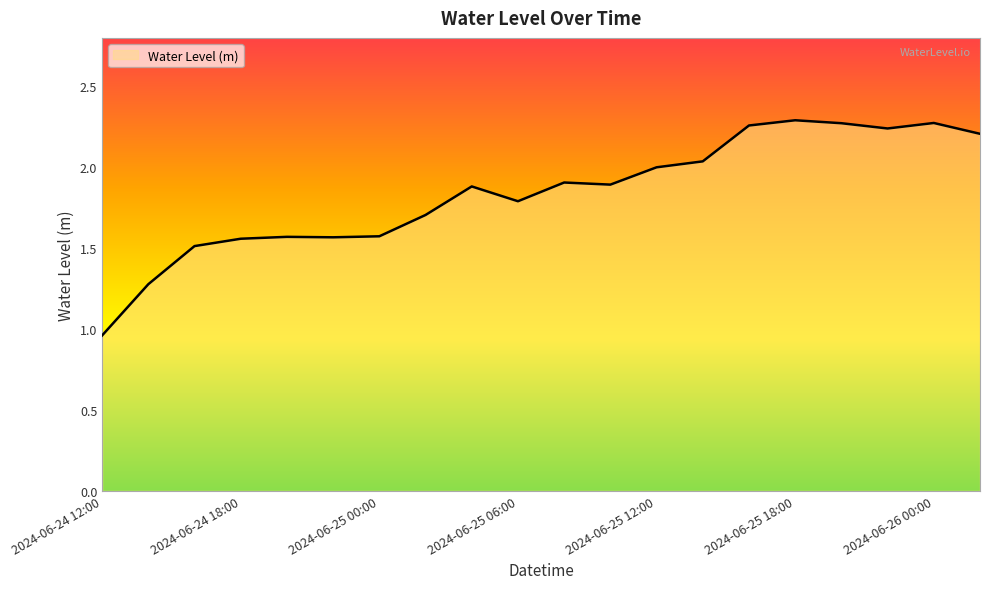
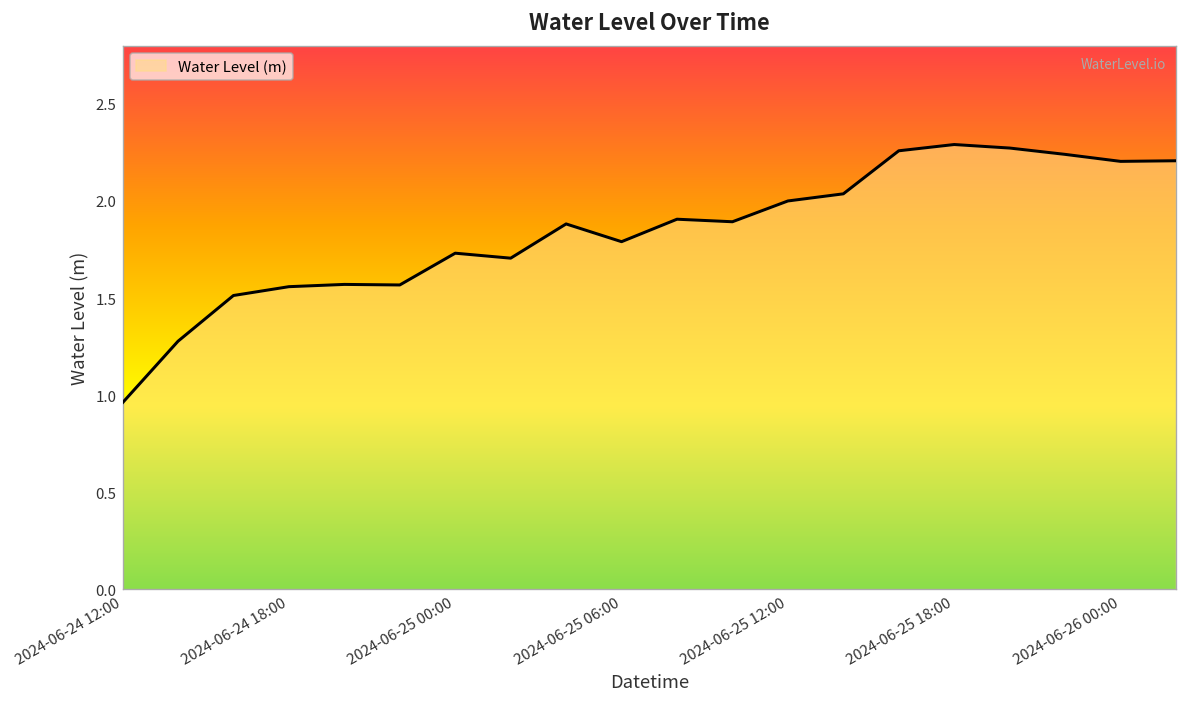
  {
    "2024-06-24 12:00": 0.96,
    "2024-06-24 18:00": 1.56,
-   "2024-06-25 00:00": 1.57,
+   "2024-06-25 00:00": 1.73,
    "2024-06-25 06:00": 1.79,
    "2024-06-25 12:00": 2.00,
    "2024-06-25 18:00": 2.29,
-   "2024-06-26 00:00": 2.27
+   "2024-06-26 00:00": 2.20
  }
